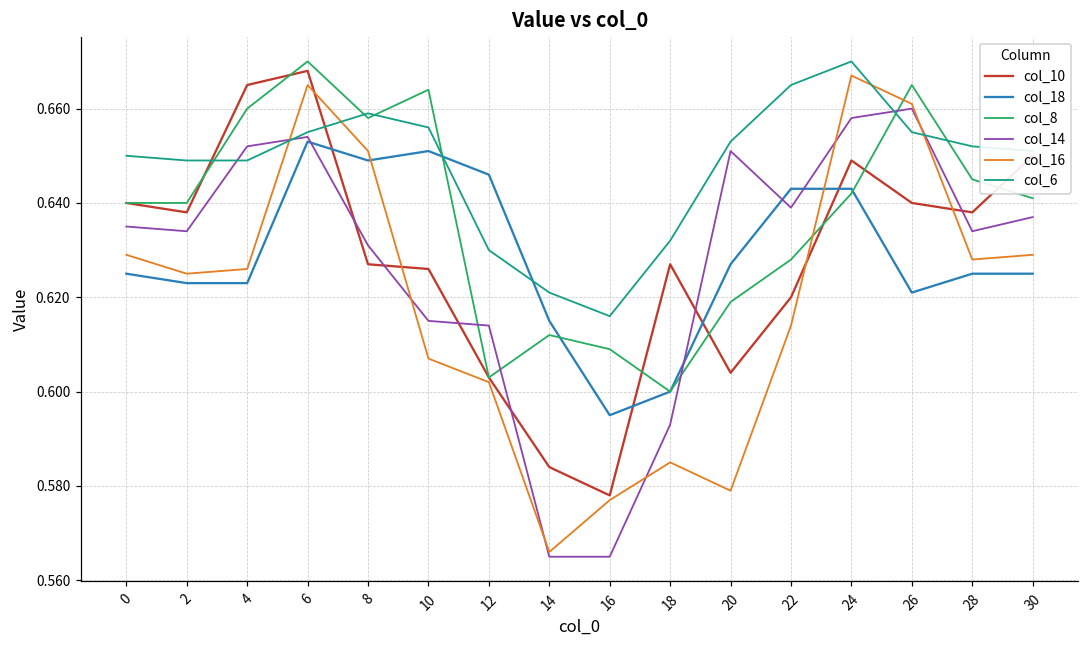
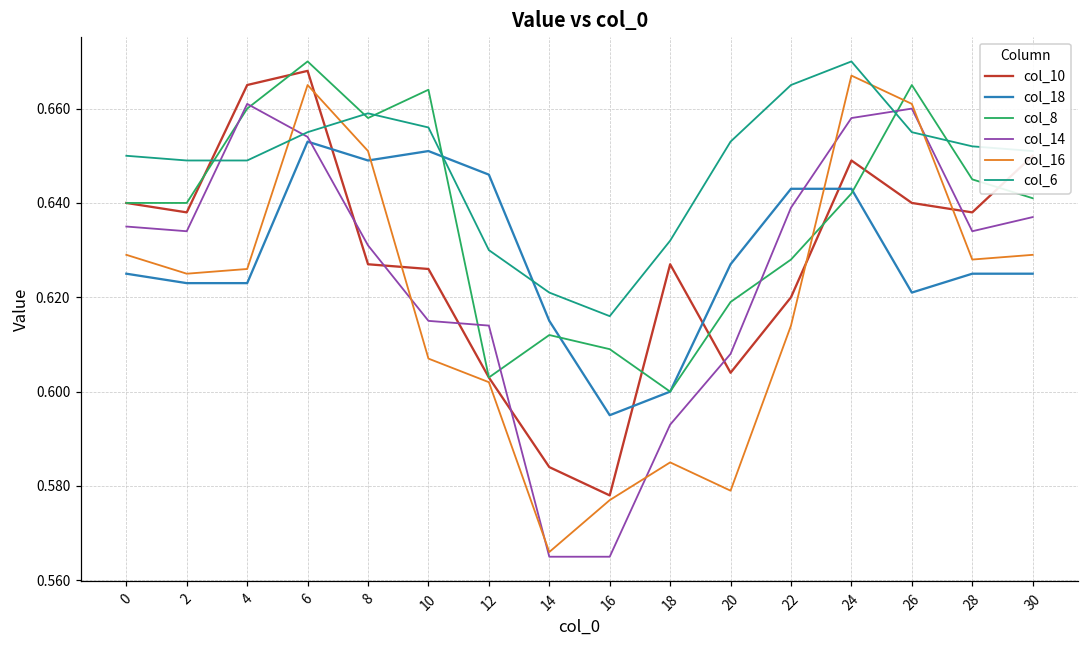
  {
    "col_10": {
      "2": 0.638,
      "4": 0.665,
      "6": 0.668,
      "8": 0.627,
      "10": 0.626,
      "14": 0.584,
      "16": 0.578,
      "18": 0.627,
      "20": 0.604,
      "22": 0.620,
      "24": 0.649,
      "26": 0.640,
      "28": 0.638
    },
    "col_18": {
      "0": 0.625,
      "2": 0.623,
      "4": 0.623,
      "6": 0.653,
      "8": 0.649,
      "10": 0.651,
      "12": 0.646,
      "14": 0.615,
      "16": 0.595,
      "20": 0.627,
      "22": 0.643,
      "24": 0.643,
      "26": 0.621,
      "28": 0.625,
      "30": 0.625
    },
    "col_14": {
      "0": 0.635,
      "2": 0.634,
-     "4": 0.652,
+     "4": 0.661,
      "6": 0.654,
      "8": 0.631,
      "10": 0.615,
      "12": 0.614,
      "14": 0.565,
      "16": 0.565,
      "18": 0.593,
-     "20": 0.651,
+     "20": 0.608,
      "22": 0.639,
      "24": 0.658,
      "26": 0.660,
      "28": 0.634,
      "30": 0.637
    },
    "col_16": {
      "0": 0.629,
      "2": 0.625,
      "4": 0.626,
      "6": 0.665,
      "8": 0.651,
      "10": 0.607,
      "12": 0.602,
      "14": 0.566,
      "16": 0.577,
      "18": 0.585,
      "20": 0.579,
      "22": 0.614,
      "24": 0.667,
      "26": 0.661,
      "28": 0.628,
      "30": 0.629
    }
  }
